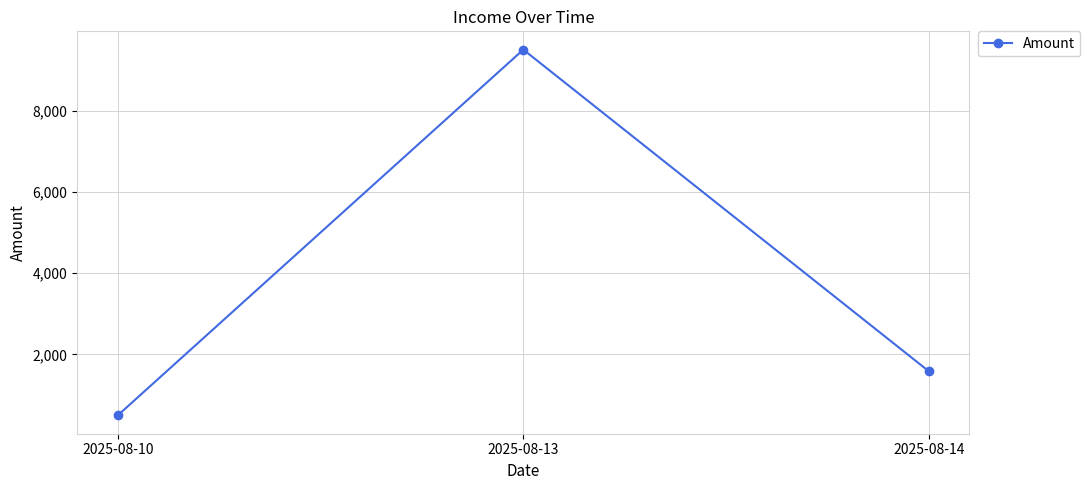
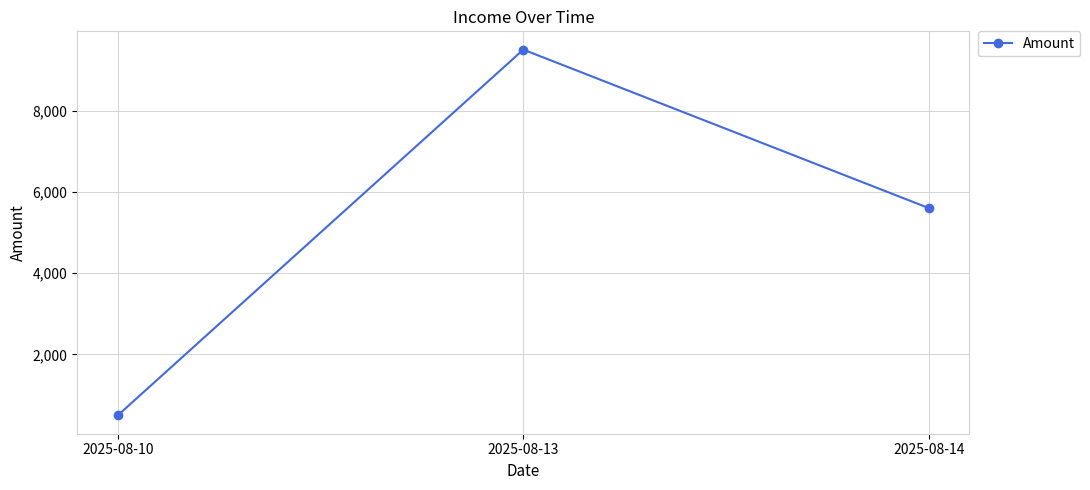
  {
    "2025-08-10": "500",
    "2025-08-13": "9,500",
-   "2025-08-14": "1,600"
+   "2025-08-14": "5,600"
  }
